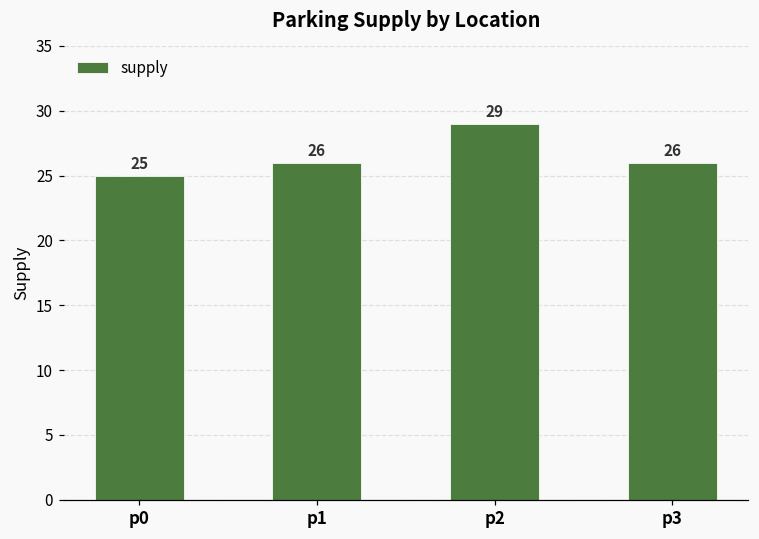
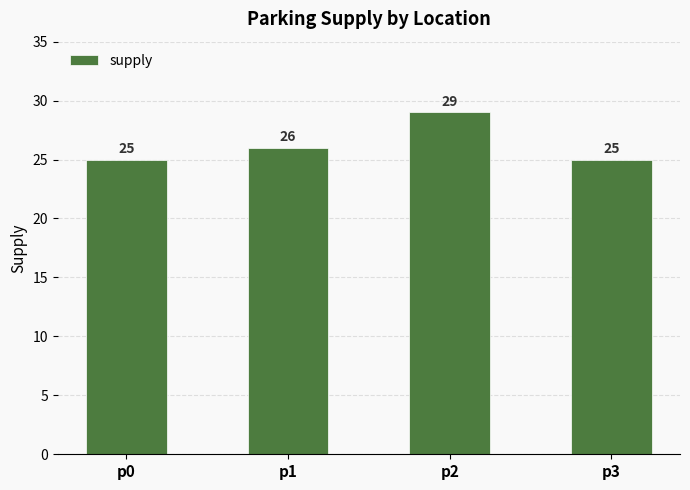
  {
    "p0": 25,
    "p1": 26,
    "p2": 29,
-   "p3": 26
+   "p3": 25
  }
